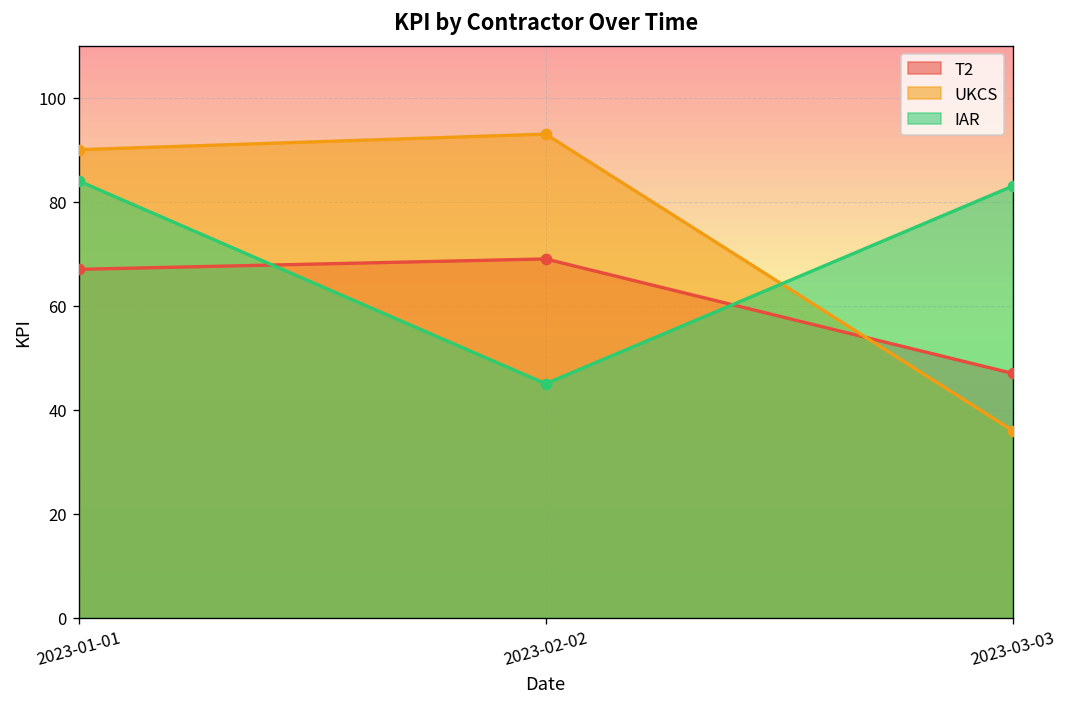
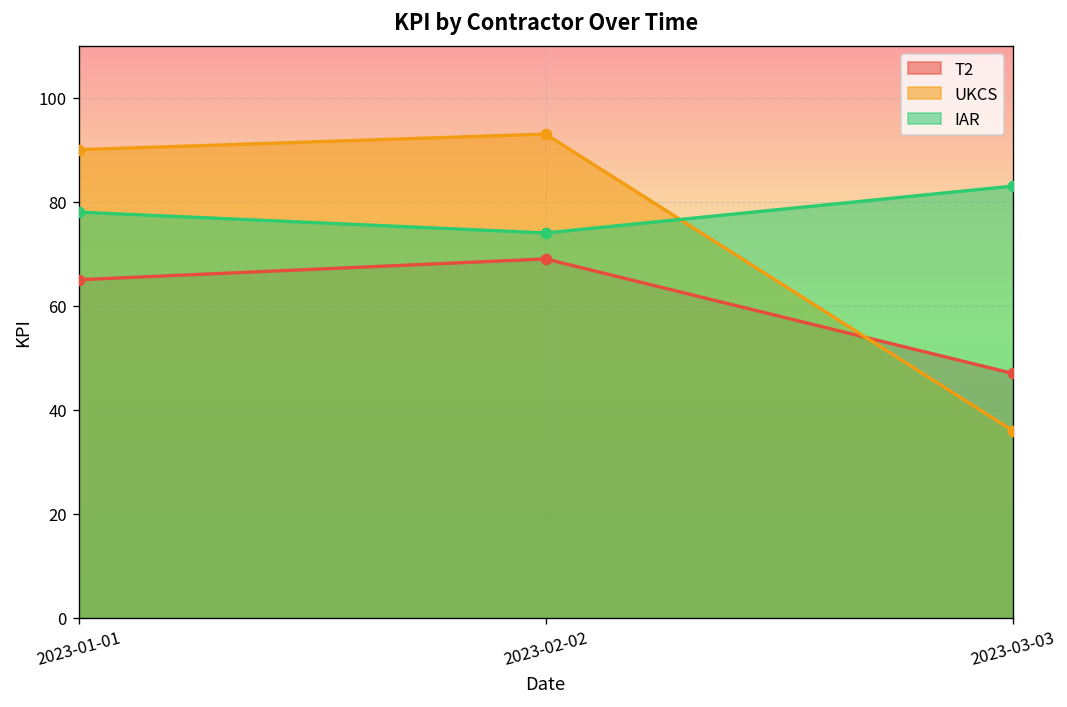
  {
    "T2": {
-     "2023-01-01": 67,
+     "2023-01-01": 65,
      "2023-02-02": 69,
      "2023-03-03": 47
    },
    "UKCS": {
      "2023-01-01": 90,
      "2023-02-02": 93,
      "2023-03-03": 36
    },
    "IAR": {
-     "2023-01-01": 84,
-     "2023-02-02": 45,
+     "2023-01-01": 78,
+     "2023-02-02": 74,
      "2023-03-03": 83
    }
  }
